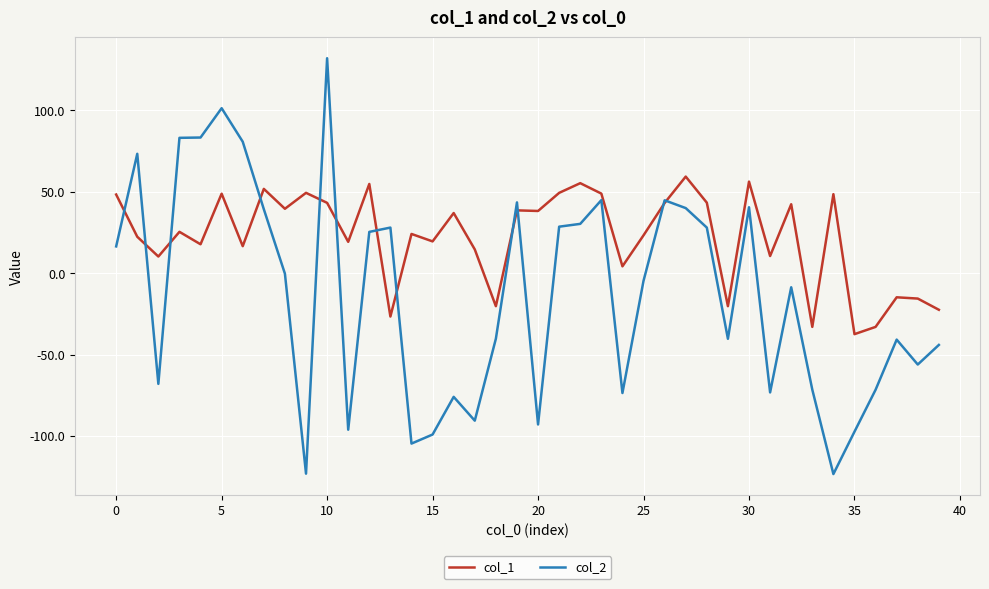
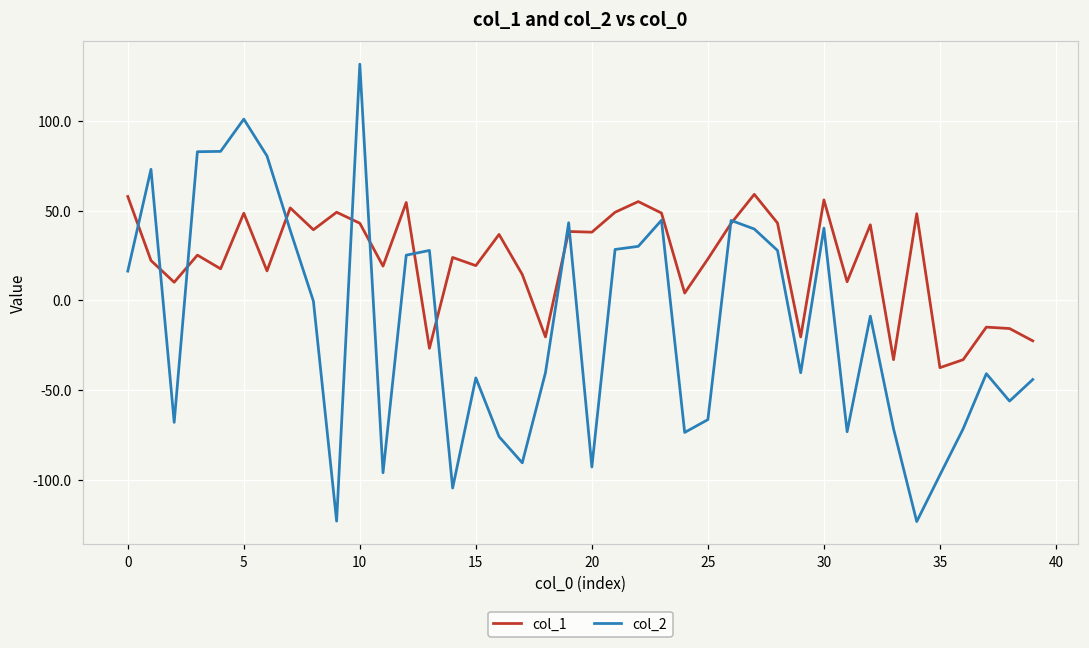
  {
    "col_1": {
-     "0": 48,
+     "0": 58,
      "5": 49,
      "10": 43,
      "15": 19,
      "20": 38,
      "25": 23,
      "30": 56,
      "35": -37
    },
    "col_2": {
      "0": 16,
      "5": 101,
      "10": 132,
-     "15": -99,
+     "15": -43,
      "20": -93,
-     "25": -5,
+     "25": -66,
      "30": 40,
      "35": -97
    }
  }
